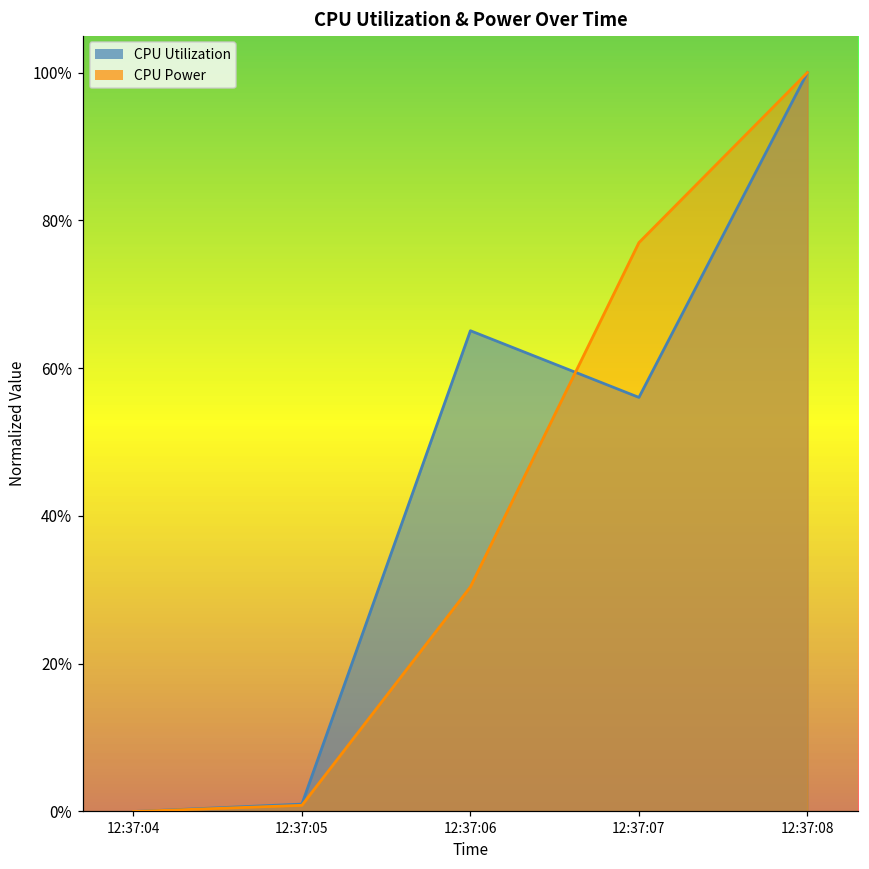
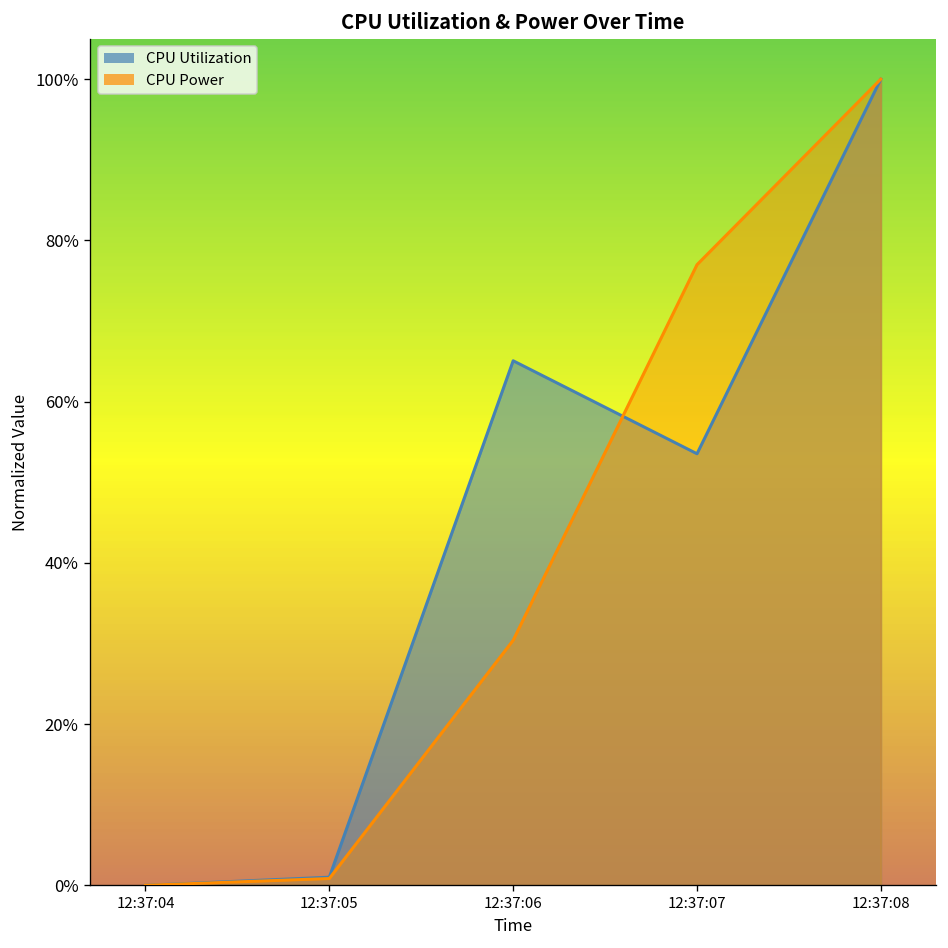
  {
    "CPU Utilization": {
      "12:37:06": "65%",
-     "12:37:07": "56%"
+     "12:37:07": "54%"
    },
    "CPU Power": {
      "12:37:06": "30%",
      "12:37:07": "77%"
    }
  }
